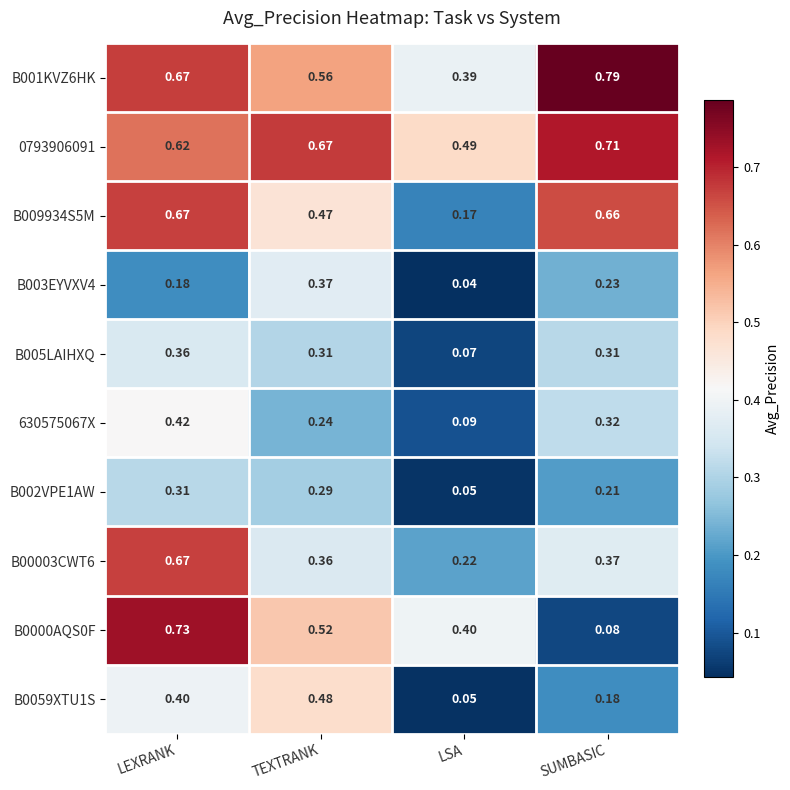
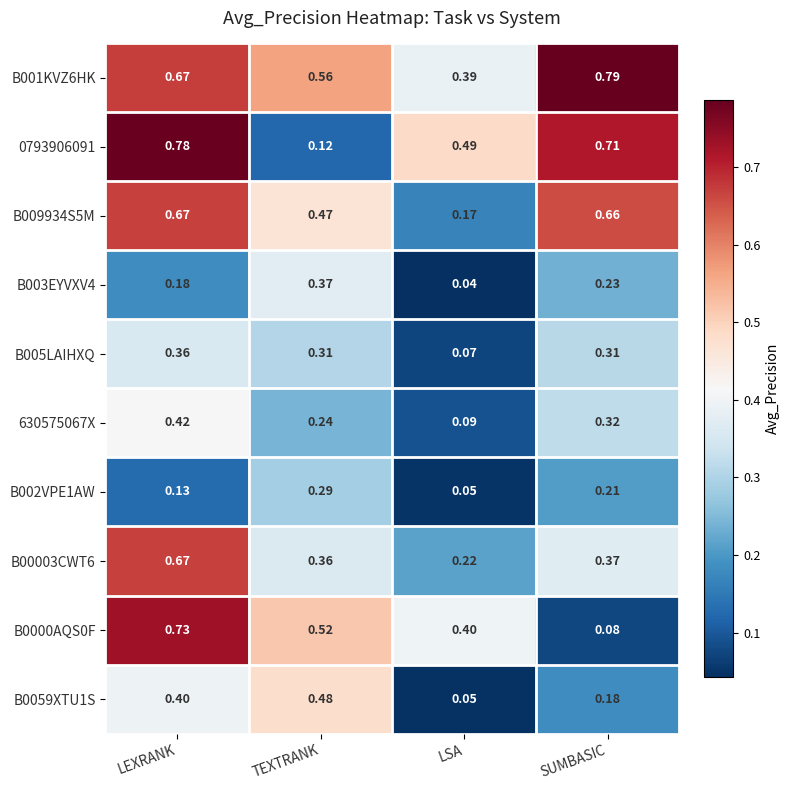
  {
    "B001KVZ6HK": {
      "LEXRANK": 0.67,
      "TEXTRANK": 0.56,
      "LSA": 0.39,
      "SUMBASIC": 0.79
    },
    "0793906091": {
-     "LEXRANK": 0.62,
-     "TEXTRANK": 0.67,
+     "LEXRANK": 0.78,
+     "TEXTRANK": 0.12,
      "LSA": 0.49,
      "SUMBASIC": 0.71
    },
    "B009934S5M": {
      "LEXRANK": 0.67,
      "TEXTRANK": 0.47,
      "LSA": 0.17,
      "SUMBASIC": 0.66
    },
    "B003EYVXV4": {
      "LEXRANK": 0.18,
      "TEXTRANK": 0.37,
      "LSA": 0.04,
      "SUMBASIC": 0.23
    },
    "B005LAIHXQ": {
      "LEXRANK": 0.36,
      "TEXTRANK": 0.31,
      "LSA": 0.07,
      "SUMBASIC": 0.31
    },
    "630575067X": {
      "LEXRANK": 0.42,
      "TEXTRANK": 0.24,
      "LSA": 0.09,
      "SUMBASIC": 0.32
    },
    "B002VPE1AW": {
-     "LEXRANK": 0.31,
+     "LEXRANK": 0.13,
      "TEXTRANK": 0.29,
      "LSA": 0.05,
      "SUMBASIC": 0.21
    },
    "B00003CWT6": {
      "LEXRANK": 0.67,
      "TEXTRANK": 0.36,
      "LSA": 0.22,
      "SUMBASIC": 0.37
    },
    "B0000AQS0F": {
      "LEXRANK": 0.73,
      "TEXTRANK": 0.52,
      "LSA": 0.40,
      "SUMBASIC": 0.08
    },
    "B0059XTU1S": {
      "LEXRANK": 0.40,
      "TEXTRANK": 0.48,
      "LSA": 0.05,
      "SUMBASIC": 0.18
    }
  }
